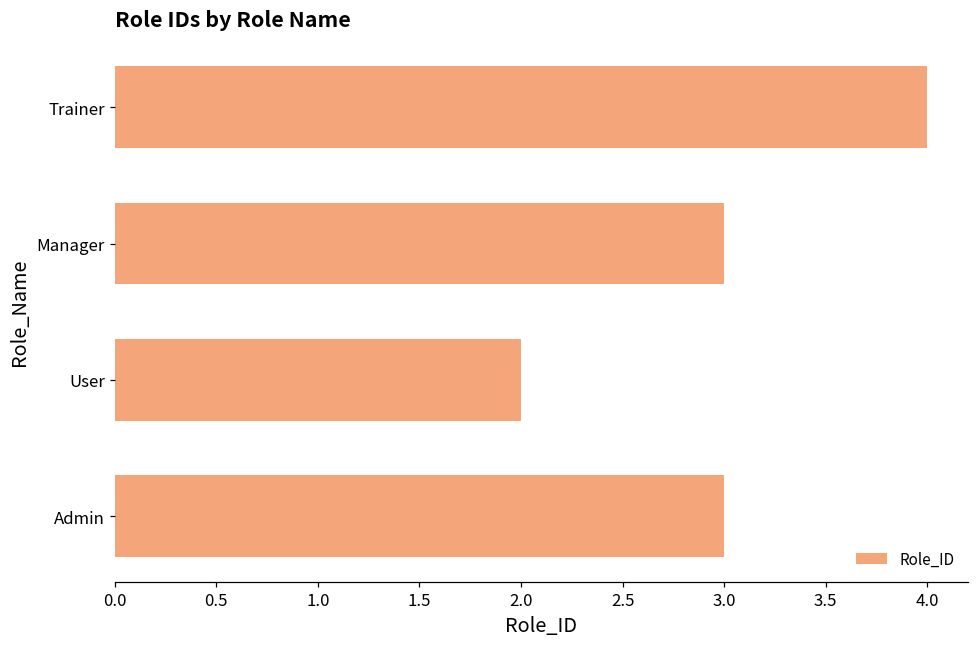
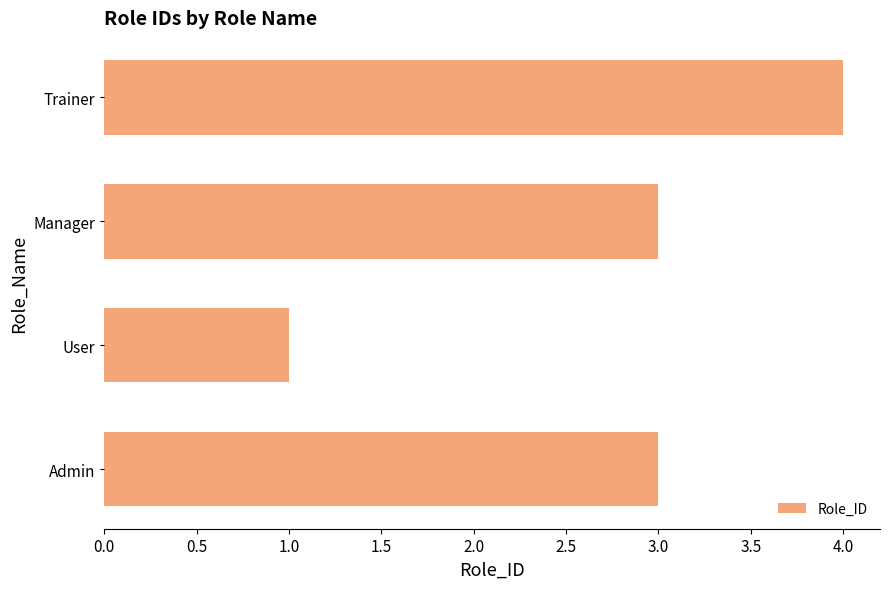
  {
    "Trainer": 4,
    "Manager": 3,
-   "User": 2,
+   "User": 1,
    "Admin": 3
  }
